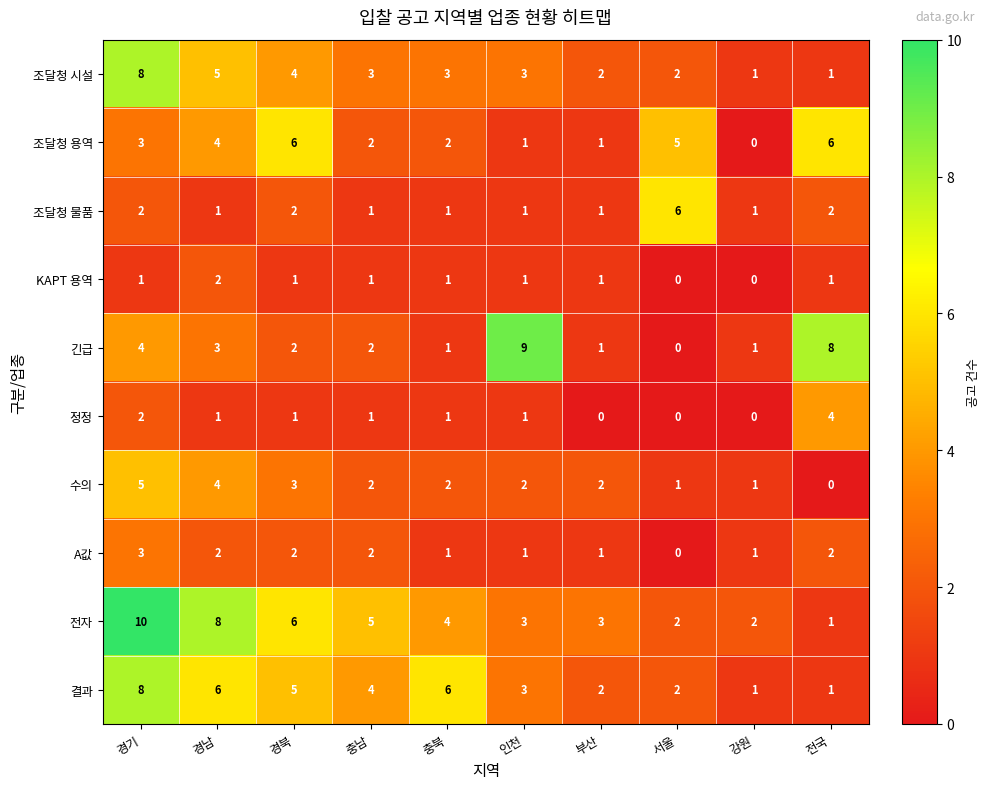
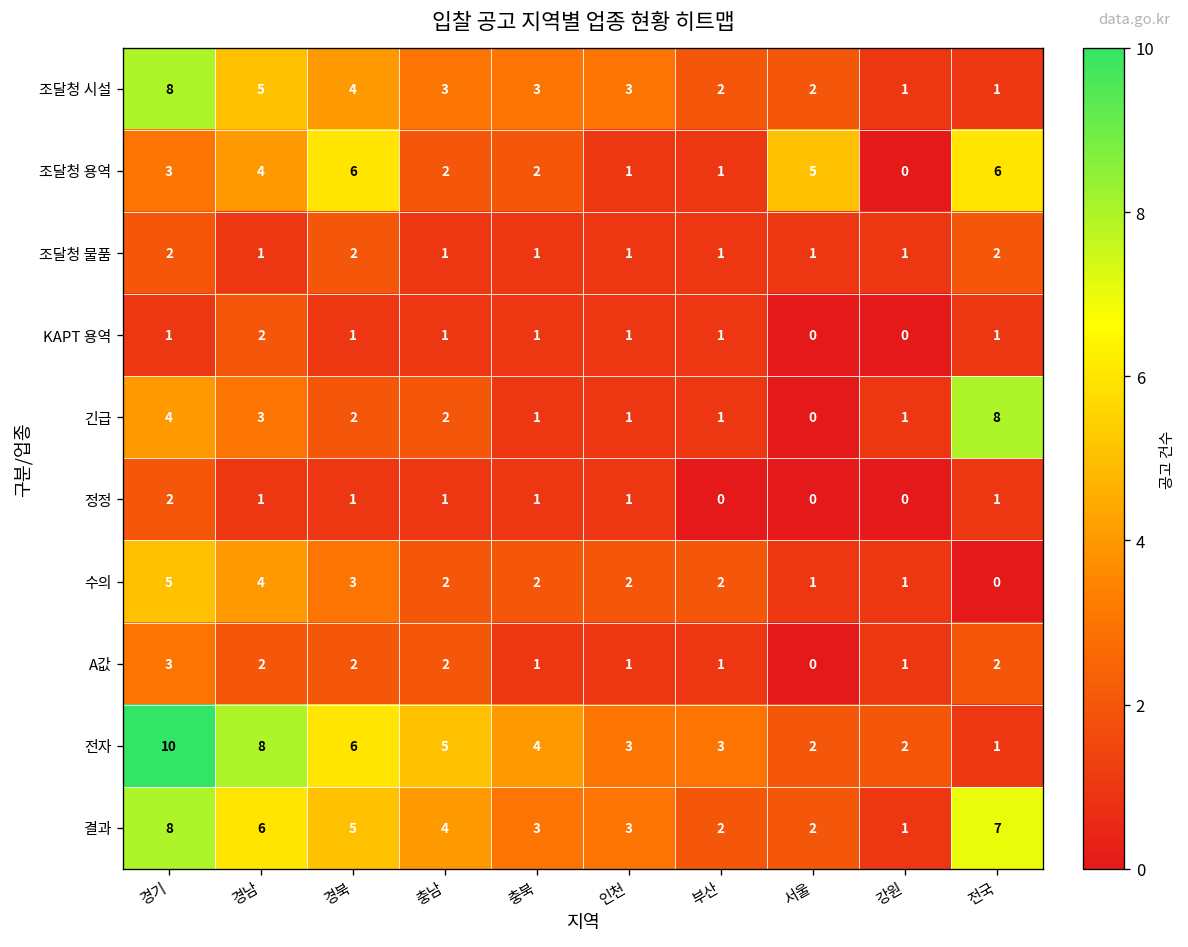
  {
    "조달청 시설": {
      "경기": 8,
      "경남": 5,
      "경북": 4,
      "충남": 3,
      "충북": 3,
      "인천": 3,
      "부산": 2,
      "서울": 2,
      "강원": 1,
      "전국": 1
    },
    "조달청 용역": {
      "경기": 3,
      "경남": 4,
      "경북": 6,
      "충남": 2,
      "충북": 2,
      "인천": 1,
      "부산": 1,
      "서울": 5,
      "강원": 0,
      "전국": 6
    },
    "조달청 물품": {
      "경기": 2,
      "경남": 1,
      "경북": 2,
      "충남": 1,
      "충북": 1,
      "인천": 1,
      "부산": 1,
-     "서울": 6,
+     "서울": 1,
      "강원": 1,
      "전국": 2
    },
    "KAPT 용역": {
      "경기": 1,
      "경남": 2,
      "경북": 1,
      "충남": 1,
      "충북": 1,
      "인천": 1,
      "부산": 1,
      "서울": 0,
      "강원": 0,
      "전국": 1
    },
    "긴급": {
      "경기": 4,
      "경남": 3,
      "경북": 2,
      "충남": 2,
      "충북": 1,
-     "인천": 9,
+     "인천": 1,
      "부산": 1,
      "서울": 0,
      "강원": 1,
      "전국": 8
    },
    "정정": {
      "경기": 2,
      "경남": 1,
      "경북": 1,
      "충남": 1,
      "충북": 1,
      "인천": 1,
      "부산": 0,
      "서울": 0,
      "강원": 0,
-     "전국": 4
+     "전국": 1
    },
    "수의": {
      "경기": 5,
      "경남": 4,
      "경북": 3,
      "충남": 2,
      "충북": 2,
      "인천": 2,
      "부산": 2,
      "서울": 1,
      "강원": 1,
      "전국": 0
    },
    "A값": {
      "경기": 3,
      "경남": 2,
      "경북": 2,
      "충남": 2,
      "충북": 1,
      "인천": 1,
      "부산": 1,
      "서울": 0,
      "강원": 1,
      "전국": 2
    },
    "전자": {
      "경기": 10,
      "경남": 8,
      "경북": 6,
      "충남": 5,
      "충북": 4,
      "인천": 3,
      "부산": 3,
      "서울": 2,
      "강원": 2,
      "전국": 1
    },
    "결과": {
      "경기": 8,
      "경남": 6,
      "경북": 5,
      "충남": 4,
-     "충북": 6,
+     "충북": 3,
      "인천": 3,
      "부산": 2,
      "서울": 2,
      "강원": 1,
-     "전국": 1
+     "전국": 7
    }
  }
